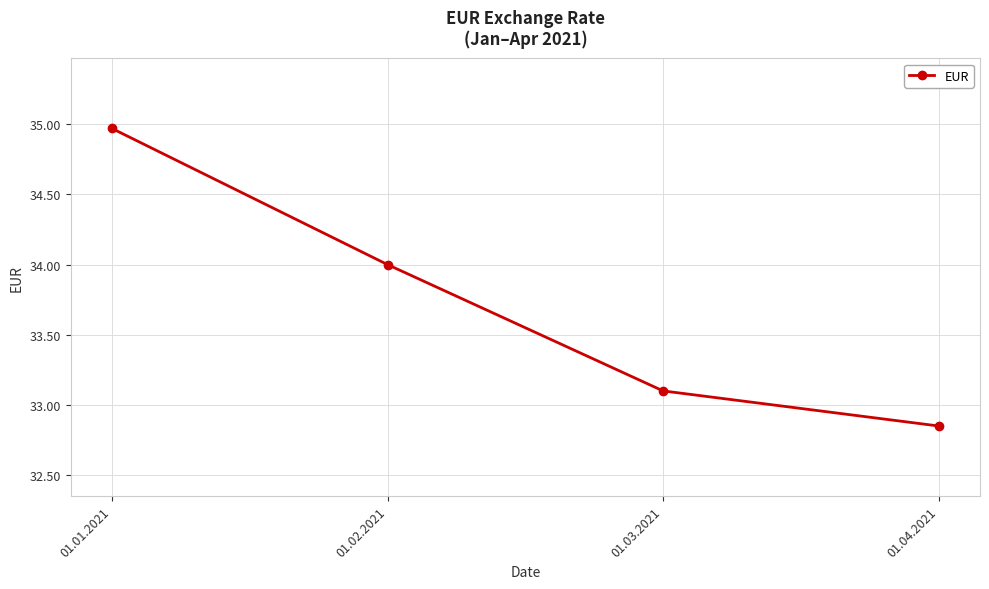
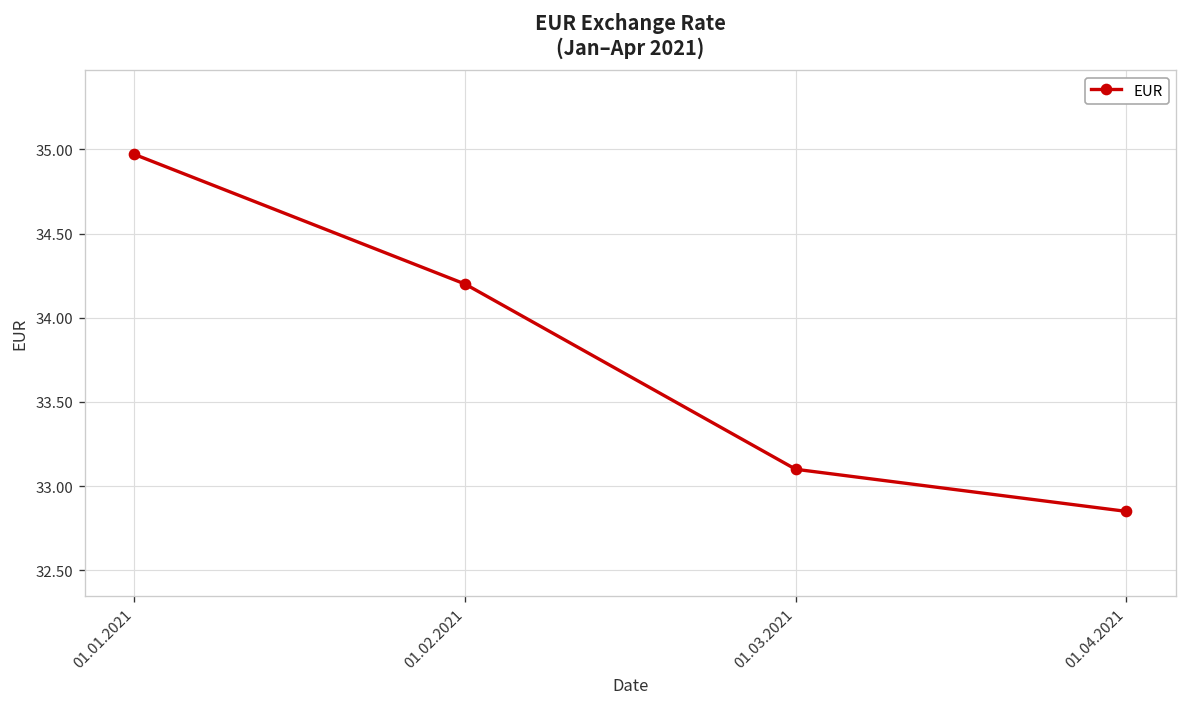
  {
    "01.01.2021": 34.97,
-   "01.02.2021": 34.0,
+   "01.02.2021": 34.2,
    "01.03.2021": 33.1,
    "01.04.2021": 32.85
  }
